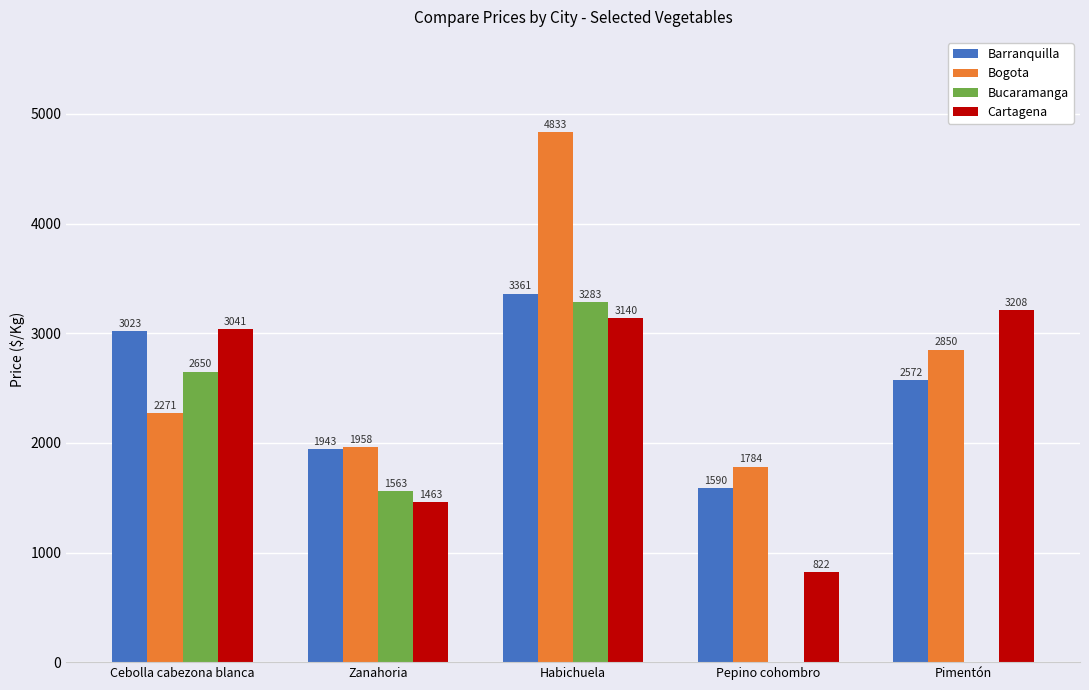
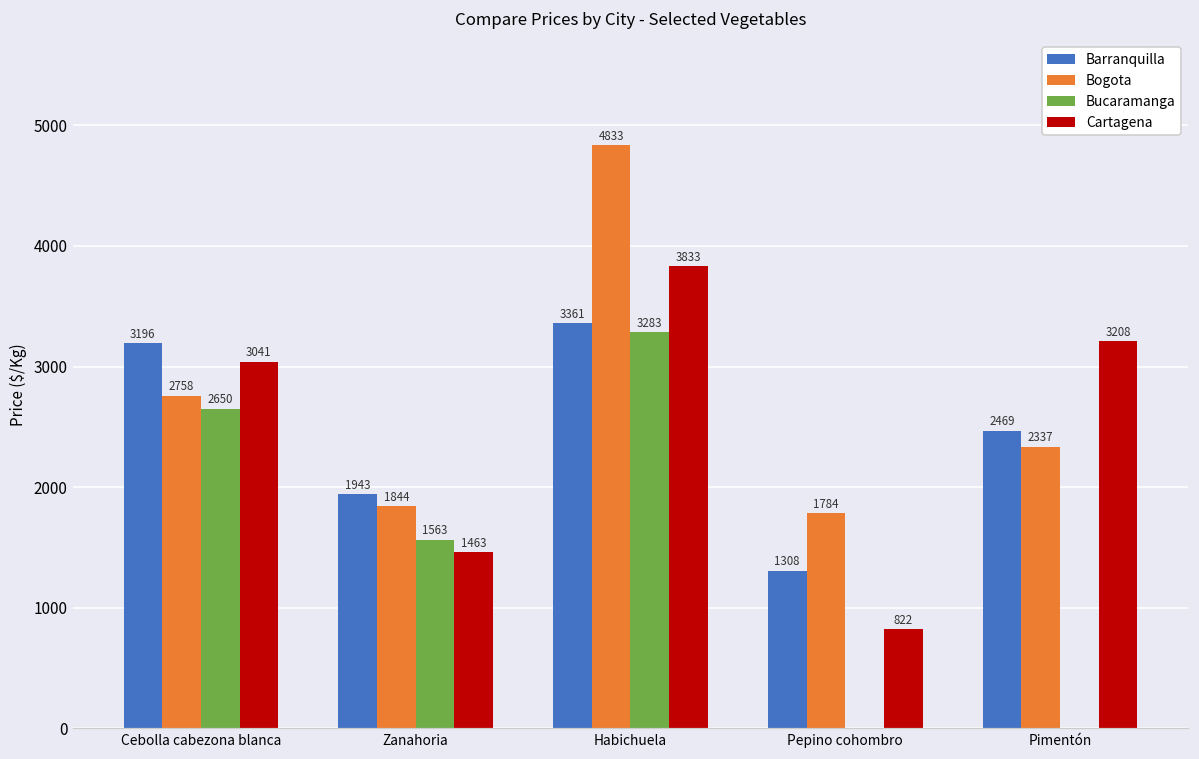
  {
    "Barranquilla": {
-     "Cebolla cabezona blanca": 3023,
+     "Cebolla cabezona blanca": 3196,
      "Zanahoria": 1943,
      "Habichuela": 3361,
-     "Pepino cohombro": 1590,
-     "Pimentón": 2572
+     "Pepino cohombro": 1308,
+     "Pimentón": 2469
    },
    "Bogota": {
-     "Cebolla cabezona blanca": 2271,
-     "Zanahoria": 1958,
+     "Cebolla cabezona blanca": 2758,
+     "Zanahoria": 1844,
      "Habichuela": 4833,
      "Pepino cohombro": 1784,
-     "Pimentón": 2850
+     "Pimentón": 2337
    },
    "Bucaramanga": {
      "Cebolla cabezona blanca": 2650,
      "Zanahoria": 1563,
      "Habichuela": 3283
    },
    "Cartagena": {
      "Cebolla cabezona blanca": 3041,
      "Zanahoria": 1463,
-     "Habichuela": 3140,
+     "Habichuela": 3833,
      "Pepino cohombro": 822,
      "Pimentón": 3208
    }
  }
